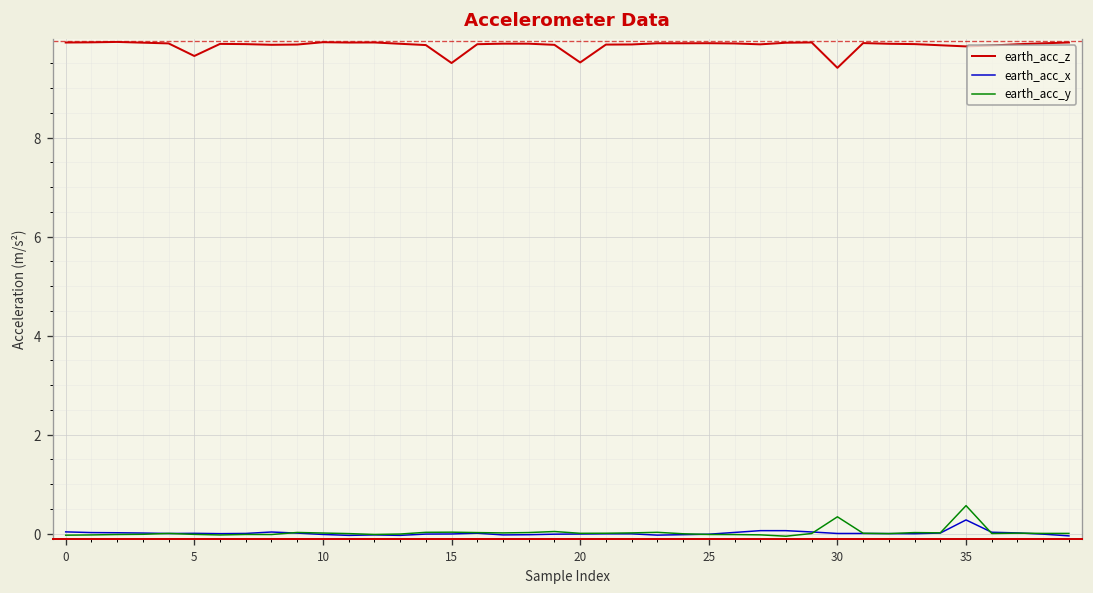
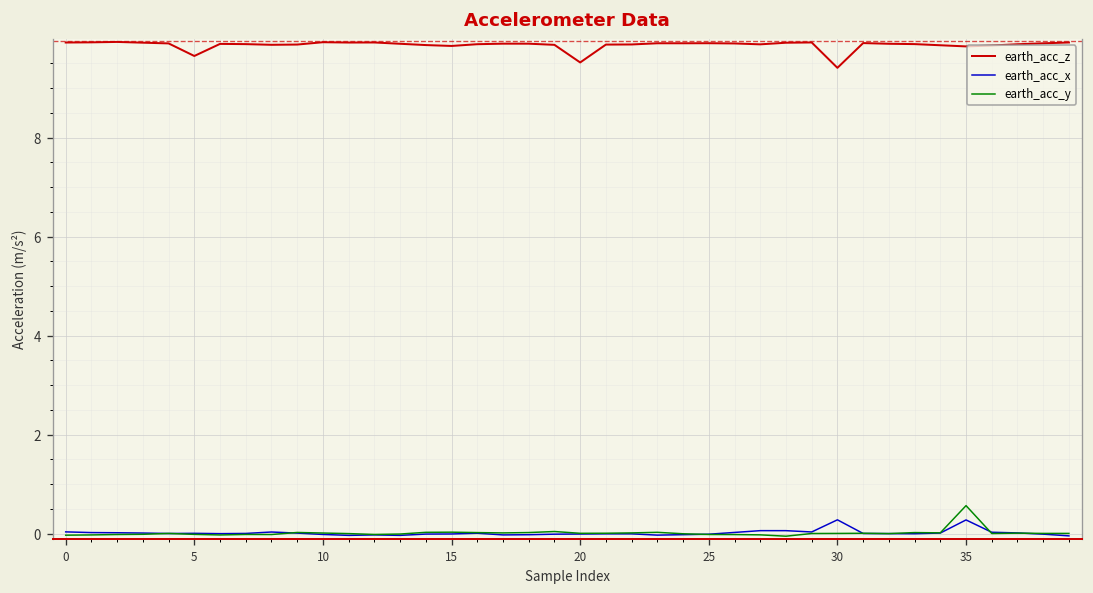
  {
    "earth_acc_z": {
      "0": 9.9,
      "5": 9.7,
      "10": 9.9,
-     "15": 9.5,
+     "15": 9.9,
      "20": 9.5,
      "25": 9.9,
      "30": 9.4,
      "35": 9.8
    },
    "earth_acc_x": {
      "0": 0.0,
-     "30": 0.0,
+     "30": 0.3,
      "35": 0.3
    },
    "earth_acc_y": {
      "0": 0.0,
-     "30": 0.3,
+     "30": 0.0,
      "35": 0.6
    }
  }
